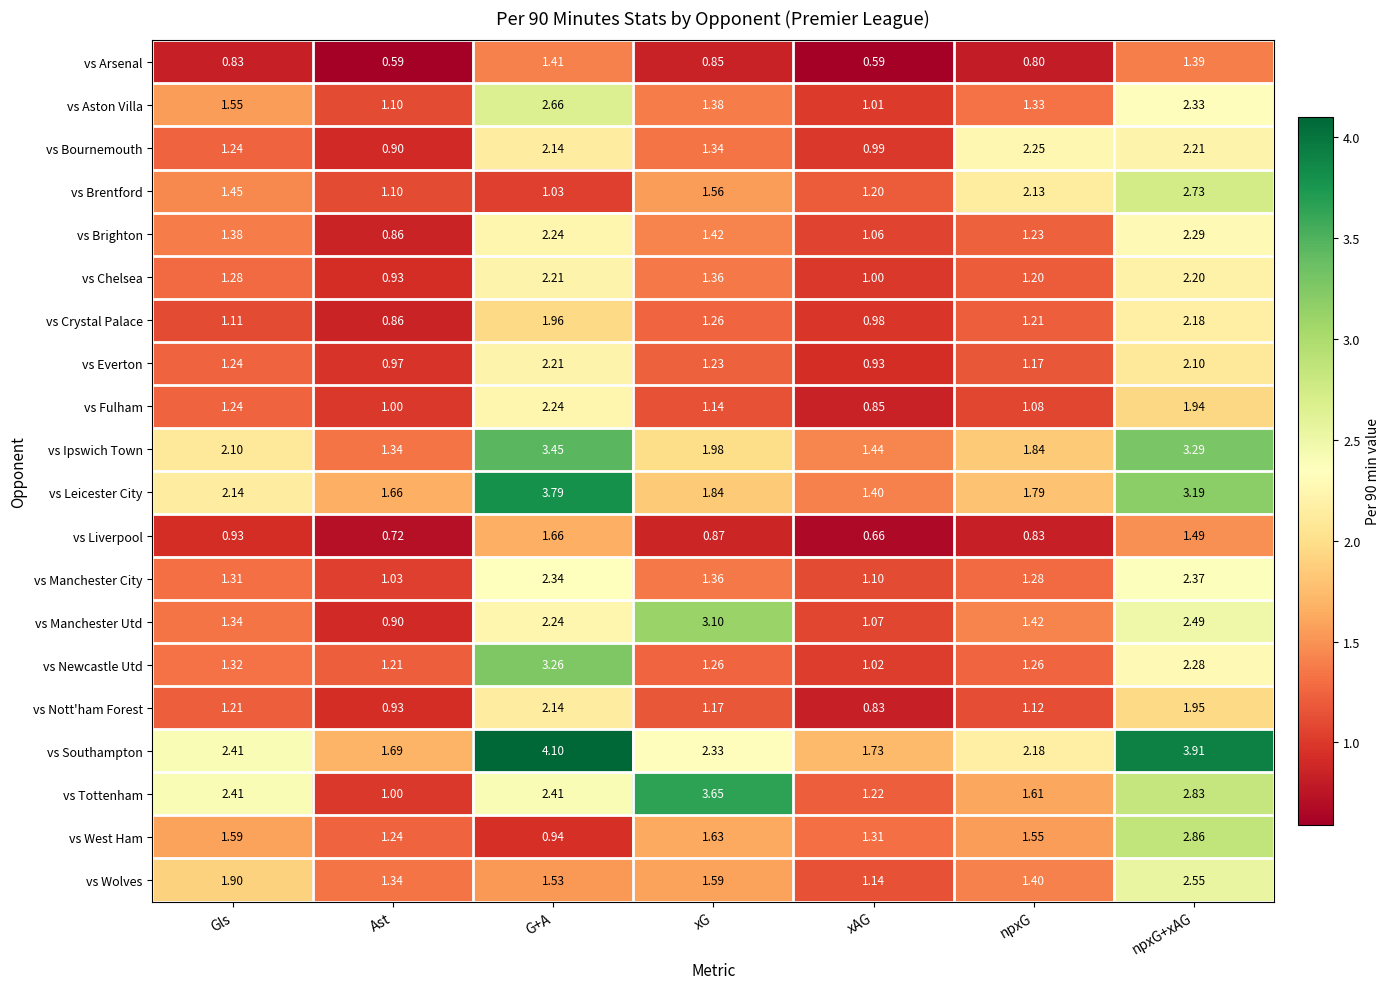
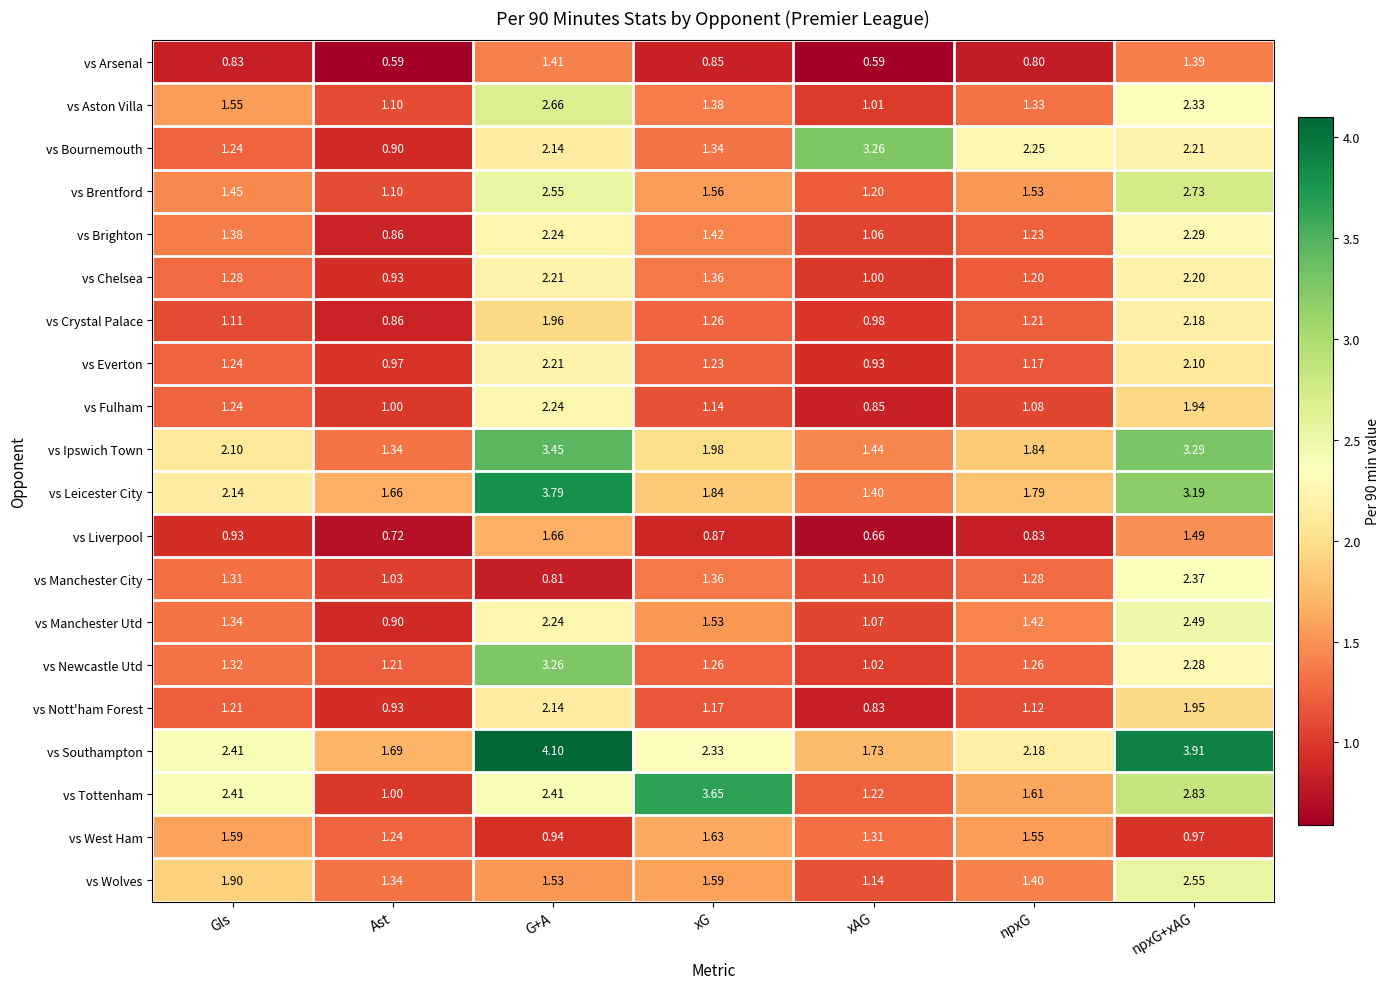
  {
    "vs Arsenal": {
      "Gls": 0.83,
      "Ast": 0.59,
      "G+A": 1.41,
      "xG": 0.85,
      "xAG": 0.59,
      "npxG": 0.80,
      "npxG+xAG": 1.39
    },
    "vs Aston Villa": {
      "Gls": 1.55,
      "Ast": 1.10,
      "G+A": 2.66,
      "xG": 1.38,
      "xAG": 1.01,
      "npxG": 1.33,
      "npxG+xAG": 2.33
    },
    "vs Bournemouth": {
      "Gls": 1.24,
      "Ast": 0.90,
      "G+A": 2.14,
      "xG": 1.34,
-     "xAG": 0.99,
+     "xAG": 3.26,
      "npxG": 2.25,
      "npxG+xAG": 2.21
    },
    "vs Brentford": {
      "Gls": 1.45,
      "Ast": 1.10,
-     "G+A": 1.03,
+     "G+A": 2.55,
      "xG": 1.56,
      "xAG": 1.20,
-     "npxG": 2.13,
+     "npxG": 1.53,
      "npxG+xAG": 2.73
    },
    "vs Brighton": {
      "Gls": 1.38,
      "Ast": 0.86,
      "G+A": 2.24,
      "xG": 1.42,
      "xAG": 1.06,
      "npxG": 1.23,
      "npxG+xAG": 2.29
    },
    "vs Chelsea": {
      "Gls": 1.28,
      "Ast": 0.93,
      "G+A": 2.21,
      "xG": 1.36,
      "xAG": 1.00,
      "npxG": 1.20,
      "npxG+xAG": 2.20
    },
    "vs Crystal Palace": {
      "Gls": 1.11,
      "Ast": 0.86,
      "G+A": 1.96,
      "xG": 1.26,
      "xAG": 0.98,
      "npxG": 1.21,
      "npxG+xAG": 2.18
    },
    "vs Everton": {
      "Gls": 1.24,
      "Ast": 0.97,
      "G+A": 2.21,
      "xG": 1.23,
      "xAG": 0.93,
      "npxG": 1.17,
      "npxG+xAG": 2.10
    },
    "vs Fulham": {
      "Gls": 1.24,
      "Ast": 1.00,
      "G+A": 2.24,
      "xG": 1.14,
      "xAG": 0.85,
      "npxG": 1.08,
      "npxG+xAG": 1.94
    },
    "vs Ipswich Town": {
      "Gls": 2.10,
      "Ast": 1.34,
      "G+A": 3.45,
      "xG": 1.98,
      "xAG": 1.44,
      "npxG": 1.84,
      "npxG+xAG": 3.29
    },
    "vs Leicester City": {
      "Gls": 2.14,
      "Ast": 1.66,
      "G+A": 3.79,
      "xG": 1.84,
      "xAG": 1.40,
      "npxG": 1.79,
      "npxG+xAG": 3.19
    },
    "vs Liverpool": {
      "Gls": 0.93,
      "Ast": 0.72,
      "G+A": 1.66,
      "xG": 0.87,
      "xAG": 0.66,
      "npxG": 0.83,
      "npxG+xAG": 1.49
    },
    "vs Manchester City": {
      "Gls": 1.31,
      "Ast": 1.03,
-     "G+A": 2.34,
+     "G+A": 0.81,
      "xG": 1.36,
      "xAG": 1.10,
      "npxG": 1.28,
      "npxG+xAG": 2.37
    },
    "vs Manchester Utd": {
      "Gls": 1.34,
      "Ast": 0.90,
      "G+A": 2.24,
-     "xG": 3.10,
+     "xG": 1.53,
      "xAG": 1.07,
      "npxG": 1.42,
      "npxG+xAG": 2.49
    },
    "vs Newcastle Utd": {
      "Gls": 1.32,
      "Ast": 1.21,
      "G+A": 3.26,
      "xG": 1.26,
      "xAG": 1.02,
      "npxG": 1.26,
      "npxG+xAG": 2.28
    },
    "vs Nott'ham Forest": {
      "Gls": 1.21,
      "Ast": 0.93,
      "G+A": 2.14,
      "xG": 1.17,
      "xAG": 0.83,
      "npxG": 1.12,
      "npxG+xAG": 1.95
    },
    "vs Southampton": {
      "Gls": 2.41,
      "Ast": 1.69,
      "G+A": 4.10,
      "xG": 2.33,
      "xAG": 1.73,
      "npxG": 2.18,
      "npxG+xAG": 3.91
    },
    "vs Tottenham": {
      "Gls": 2.41,
      "Ast": 1.00,
      "G+A": 2.41,
      "xG": 3.65,
      "xAG": 1.22,
      "npxG": 1.61,
      "npxG+xAG": 2.83
    },
    "vs West Ham": {
      "Gls": 1.59,
      "Ast": 1.24,
      "G+A": 0.94,
      "xG": 1.63,
      "xAG": 1.31,
      "npxG": 1.55,
-     "npxG+xAG": 2.86
+     "npxG+xAG": 0.97
    },
    "vs Wolves": {
      "Gls": 1.90,
      "Ast": 1.34,
      "G+A": 1.53,
      "xG": 1.59,
      "xAG": 1.14,
      "npxG": 1.40,
      "npxG+xAG": 2.55
    }
  }
